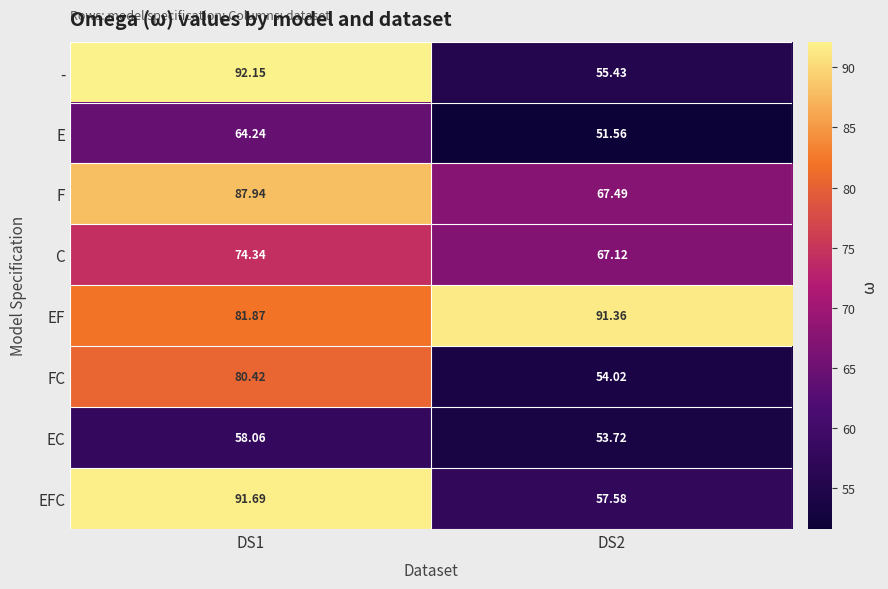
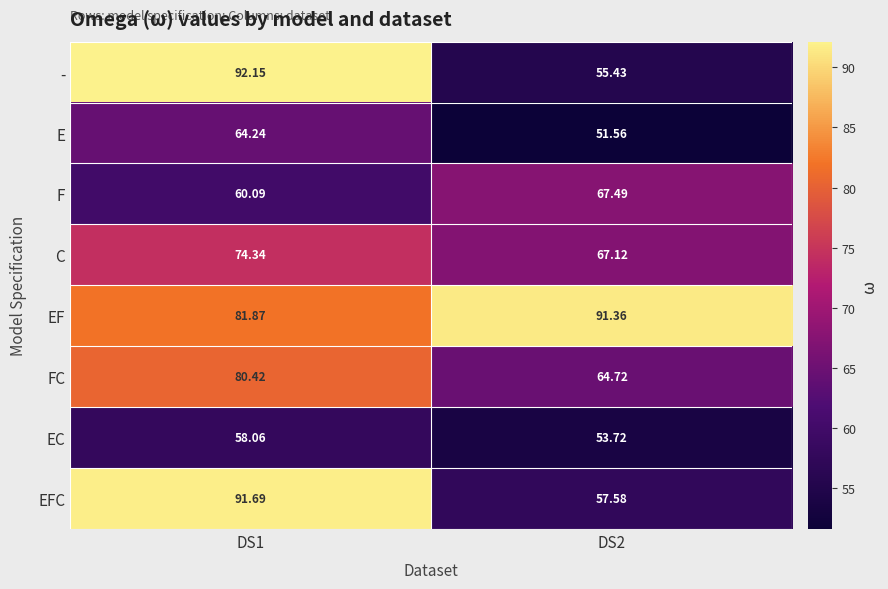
  {
    "-": {
      "DS1": 92.15,
      "DS2": 55.43
    },
    "E": {
      "DS1": 64.24,
      "DS2": 51.56
    },
    "F": {
-     "DS1": 87.94,
+     "DS1": 60.09,
      "DS2": 67.49
    },
    "C": {
      "DS1": 74.34,
      "DS2": 67.12
    },
    "EF": {
      "DS1": 81.87,
      "DS2": 91.36
    },
    "FC": {
      "DS1": 80.42,
-     "DS2": 54.02
+     "DS2": 64.72
    },
    "EC": {
      "DS1": 58.06,
      "DS2": 53.72
    },
    "EFC": {
      "DS1": 91.69,
      "DS2": 57.58
    }
  }
